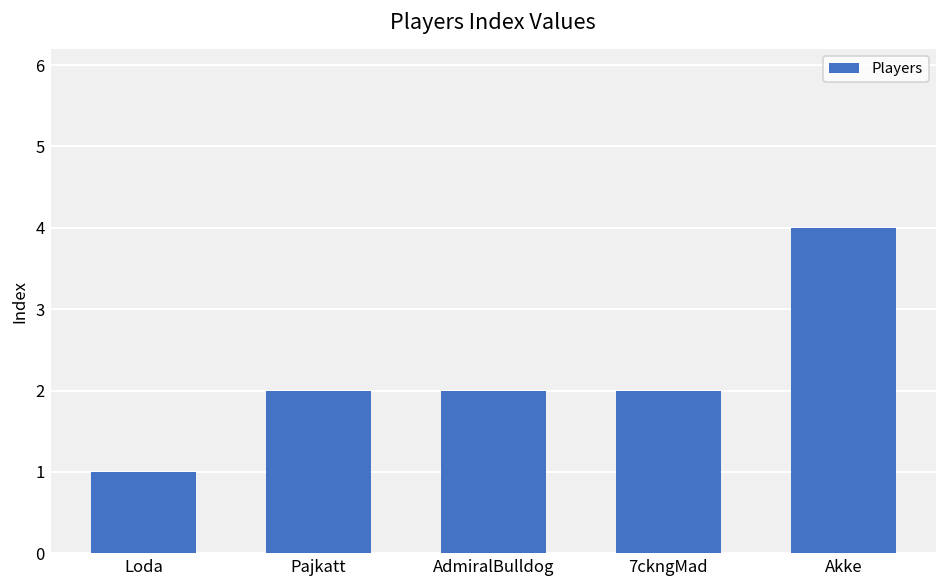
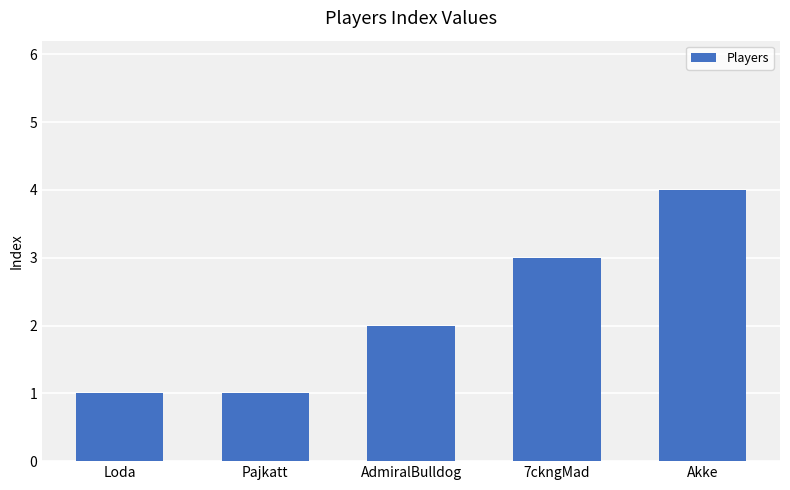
  {
    "Loda": 1,
-   "Pajkatt": 2,
+   "Pajkatt": 1,
    "AdmiralBulldog": 2,
-   "7ckngMad": 2,
+   "7ckngMad": 3,
    "Akke": 4
  }
